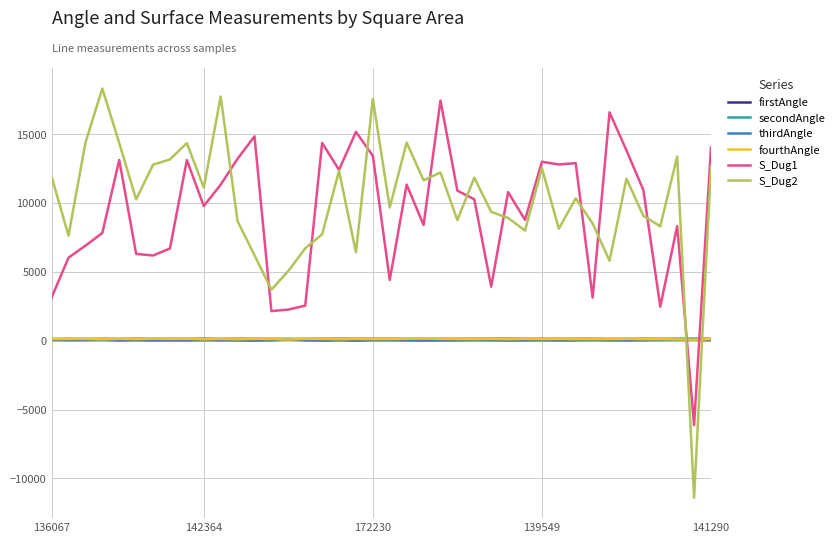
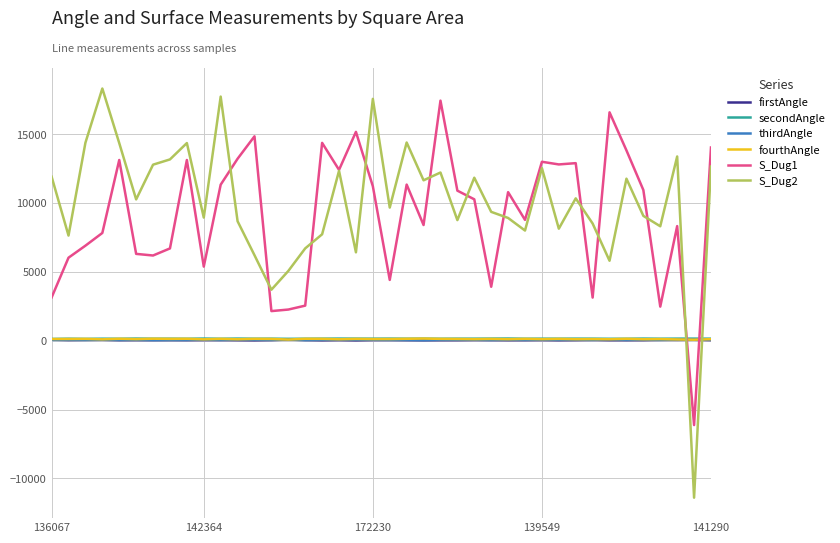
  {
    "S_Dug1": {
      "136067": 3100,
-     "142364": 9800,
-     "172230": 13400,
+     "142364": 5400,
+     "172230": 11200,
      "139549": 13000,
      "141290": 14000
    },
    "S_Dug2": {
      "136067": 11900,
-     "142364": 11100,
+     "142364": 8900,
      "172230": 17600,
      "139549": 12500,
      "141290": 12600
    }
  }
